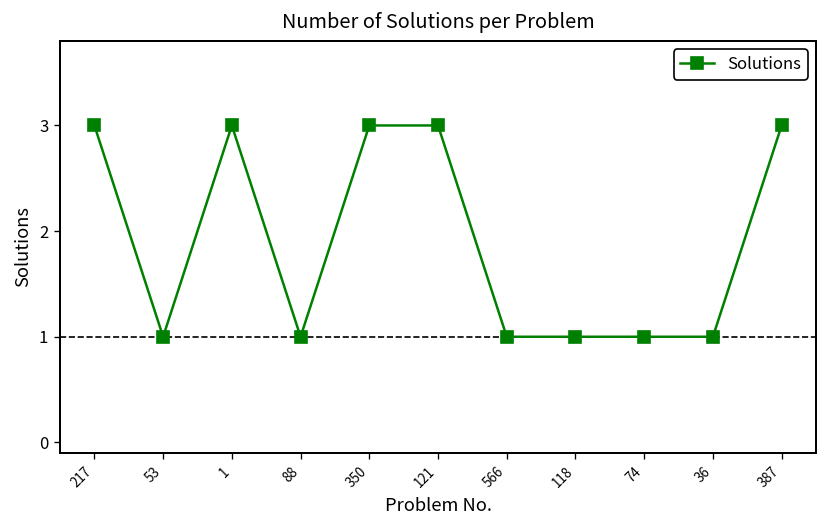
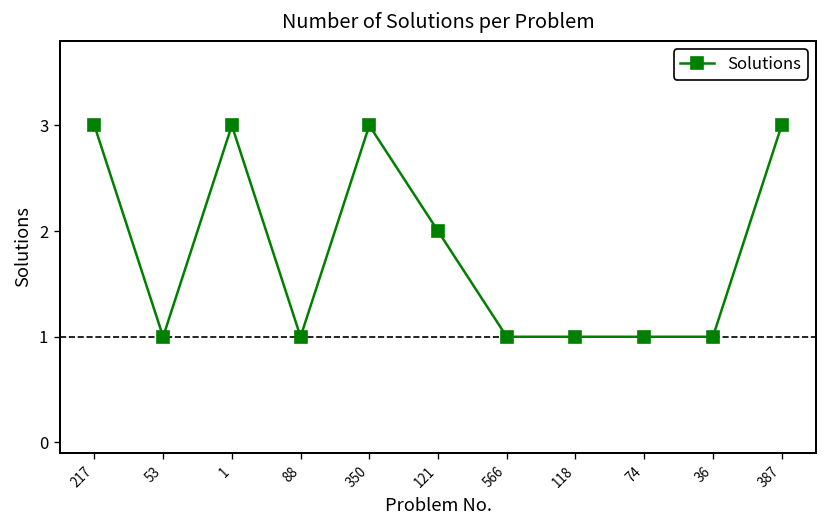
  {
    "217": 3,
    "53": 1,
    "1": 3,
    "88": 1,
    "350": 3,
-   "121": 3,
+   "121": 2,
    "566": 1,
    "118": 1,
    "74": 1,
    "36": 1,
    "387": 3
  }
